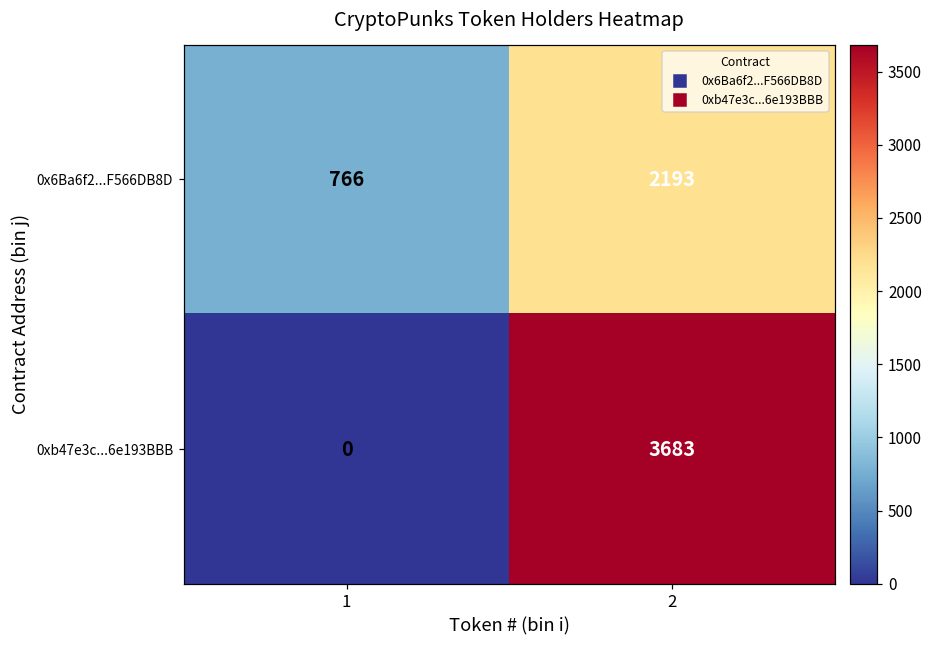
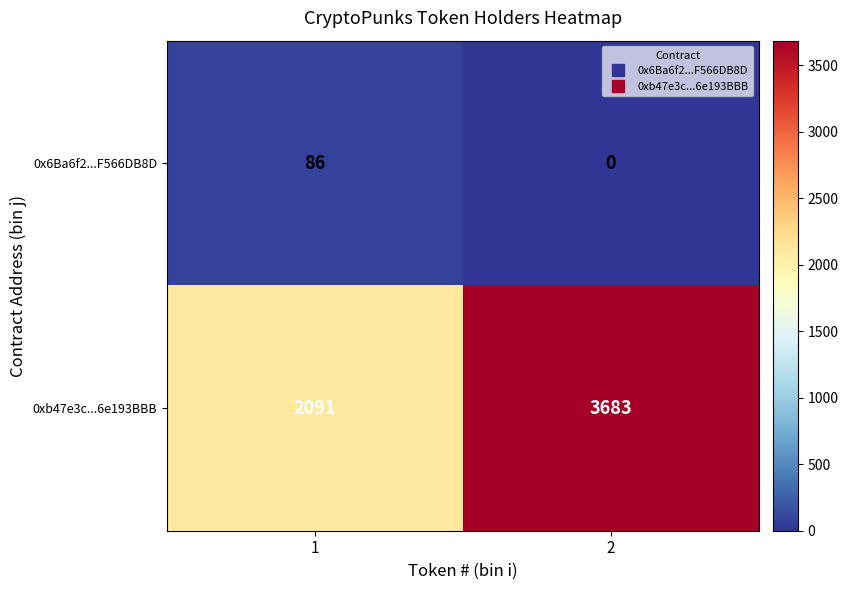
  {
    "0x6Ba6f2...F566DB8D": {
-     "1": 766,
-     "2": 2193
+     "1": 86,
+     "2": 0
    },
    "0xb47e3c...6e193BBB": {
-     "1": 0,
+     "1": 2091,
      "2": 3683
    }
  }
